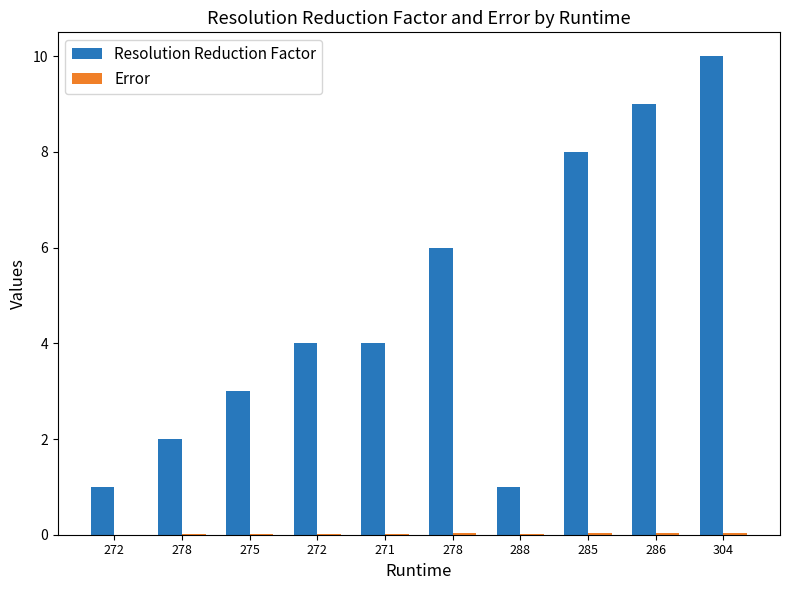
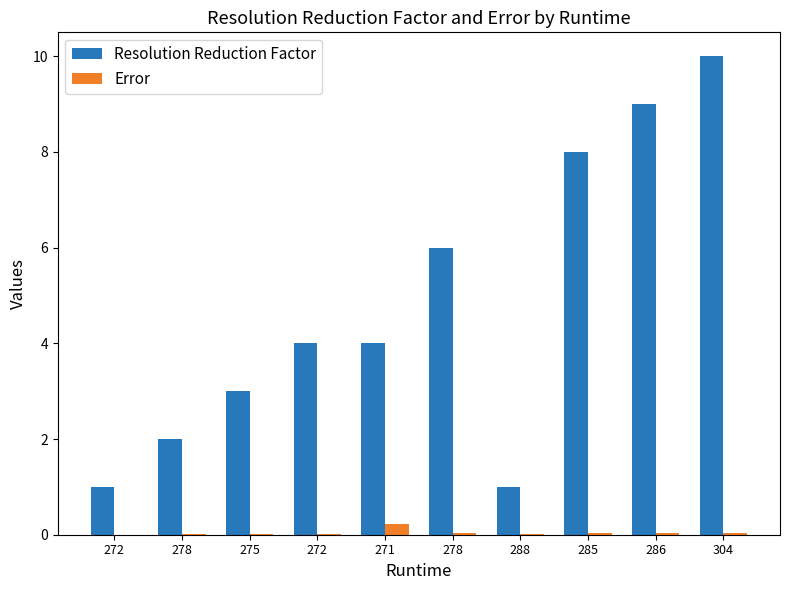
  {
    "Resolution Reduction Factor": {
      "275": 3.0,
      "271": 4.0,
      "288": 1.0,
      "285": 8.0,
      "286": 9.0,
      "304": 10.0
    },
    "Error": {
-     "271": 0.0
+     "271": 0.2
    }
  }
